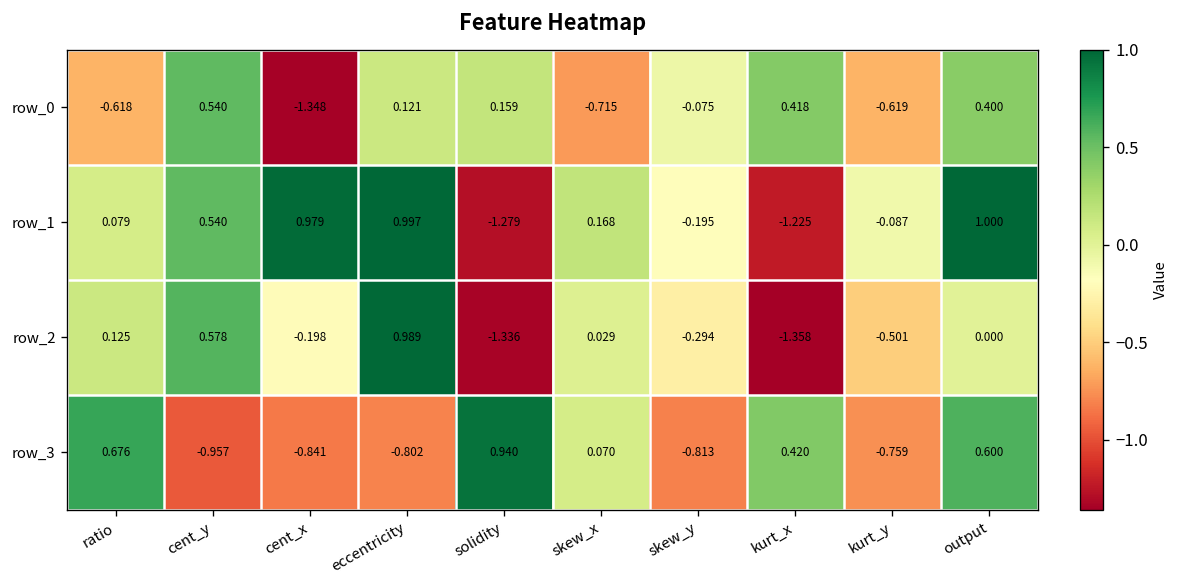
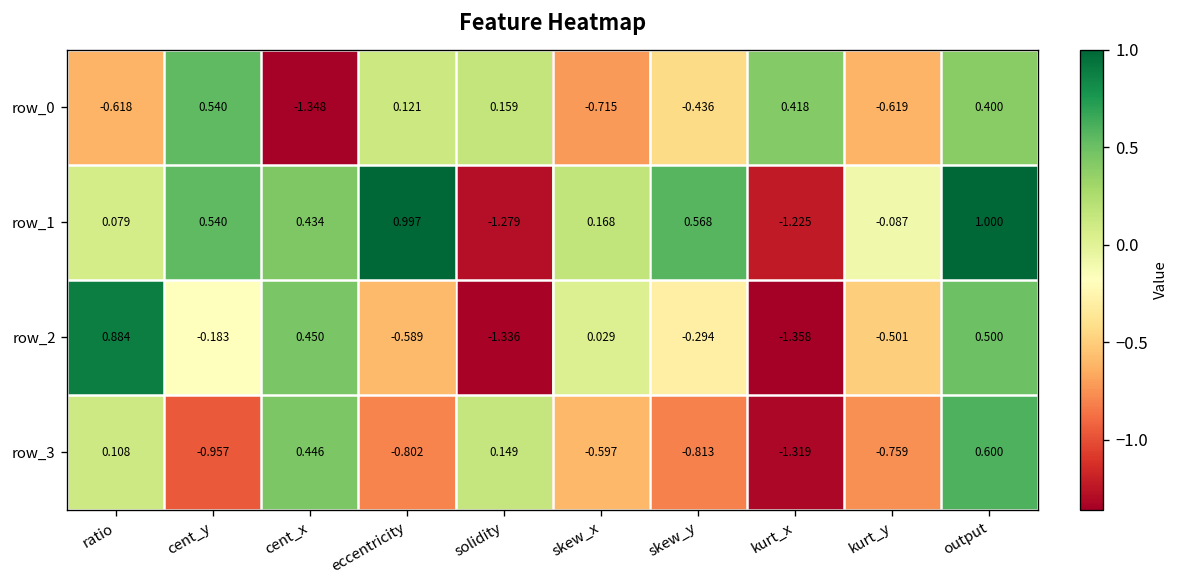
  {
    "row_0": {
      "ratio": -0.618,
      "cent_y": 0.540,
      "cent_x": -1.348,
      "eccentricity": 0.121,
      "solidity": 0.159,
      "skew_x": -0.715,
-     "skew_y": -0.075,
+     "skew_y": -0.436,
      "kurt_x": 0.418,
      "kurt_y": -0.619,
      "output": 0.400
    },
    "row_1": {
      "ratio": 0.079,
      "cent_y": 0.540,
-     "cent_x": 0.979,
+     "cent_x": 0.434,
      "eccentricity": 0.997,
      "solidity": -1.279,
      "skew_x": 0.168,
-     "skew_y": -0.195,
+     "skew_y": 0.568,
      "kurt_x": -1.225,
      "kurt_y": -0.087,
      "output": 1.000
    },
    "row_2": {
-     "ratio": 0.125,
-     "cent_y": 0.578,
-     "cent_x": -0.198,
-     "eccentricity": 0.989,
+     "ratio": 0.884,
+     "cent_y": -0.183,
+     "cent_x": 0.450,
+     "eccentricity": -0.589,
      "solidity": -1.336,
      "skew_x": 0.029,
      "skew_y": -0.294,
      "kurt_x": -1.358,
      "kurt_y": -0.501,
-     "output": 0.000
+     "output": 0.500
    },
    "row_3": {
-     "ratio": 0.676,
+     "ratio": 0.108,
      "cent_y": -0.957,
-     "cent_x": -0.841,
+     "cent_x": 0.446,
      "eccentricity": -0.802,
-     "solidity": 0.940,
-     "skew_x": 0.070,
+     "solidity": 0.149,
+     "skew_x": -0.597,
      "skew_y": -0.813,
-     "kurt_x": 0.420,
+     "kurt_x": -1.319,
      "kurt_y": -0.759,
      "output": 0.600
    }
  }
